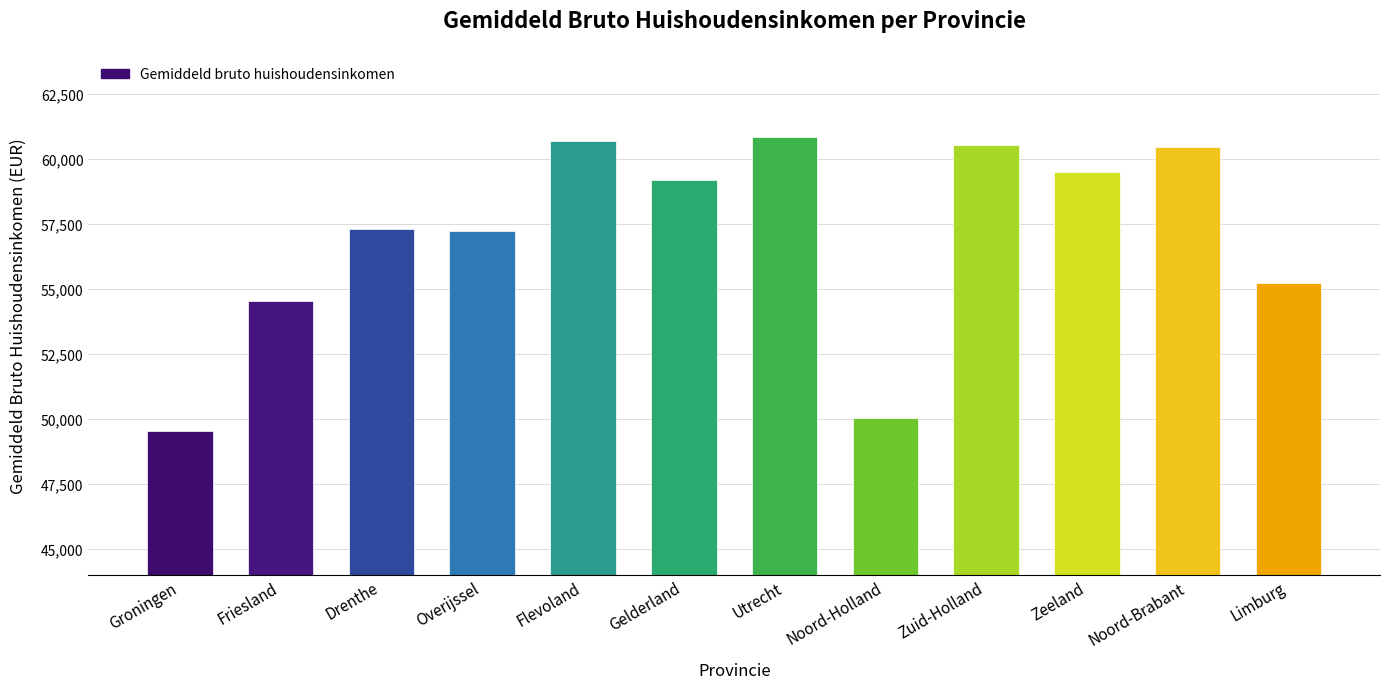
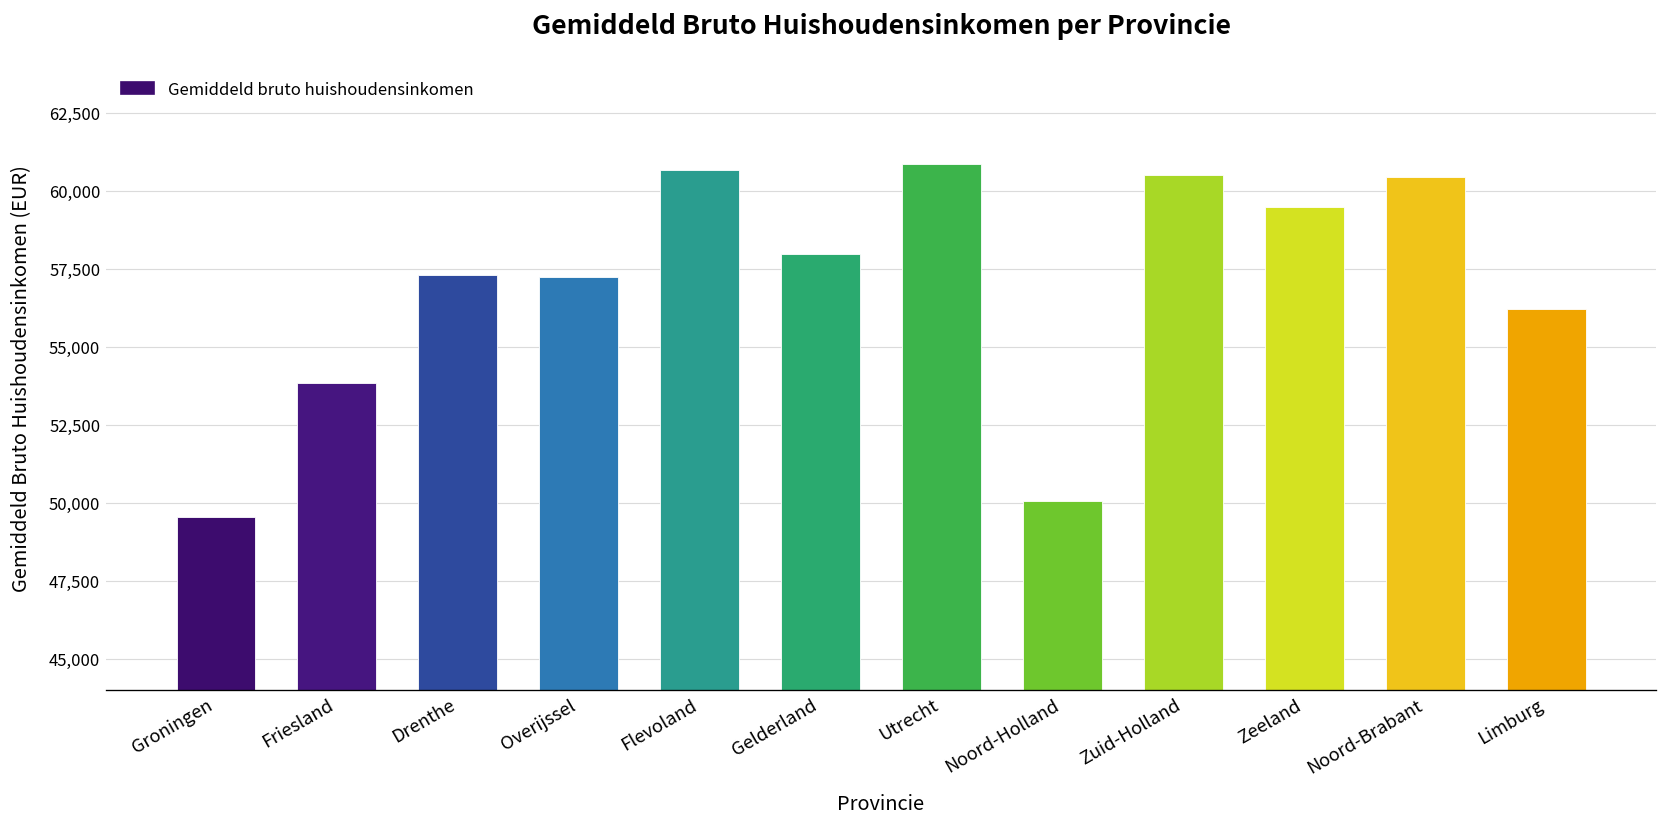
  {
    "Groningen": "49,500",
-   "Friesland": "54,500",
+   "Friesland": "53,800",
    "Drenthe": "57,300",
    "Overijssel": "57,200",
    "Flevoland": "60,700",
-   "Gelderland": "59,200",
+   "Gelderland": "58,000",
    "Utrecht": "60,800",
    "Noord-Holland": "50,000",
    "Zuid-Holland": "60,500",
    "Zeeland": "59,500",
    "Noord-Brabant": "60,500",
-   "Limburg": "55,200"
+   "Limburg": "56,200"
  }
